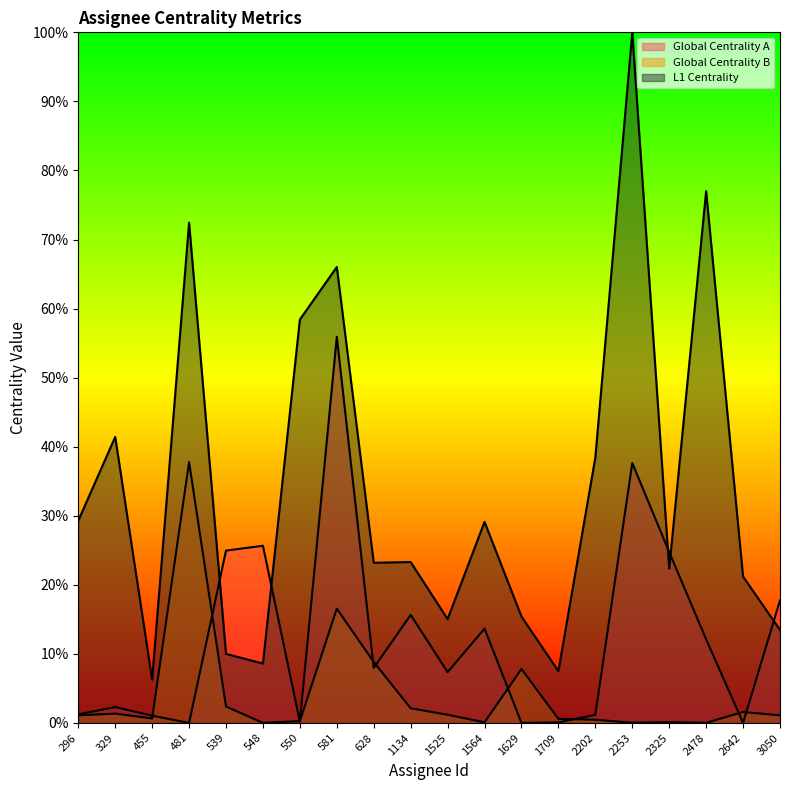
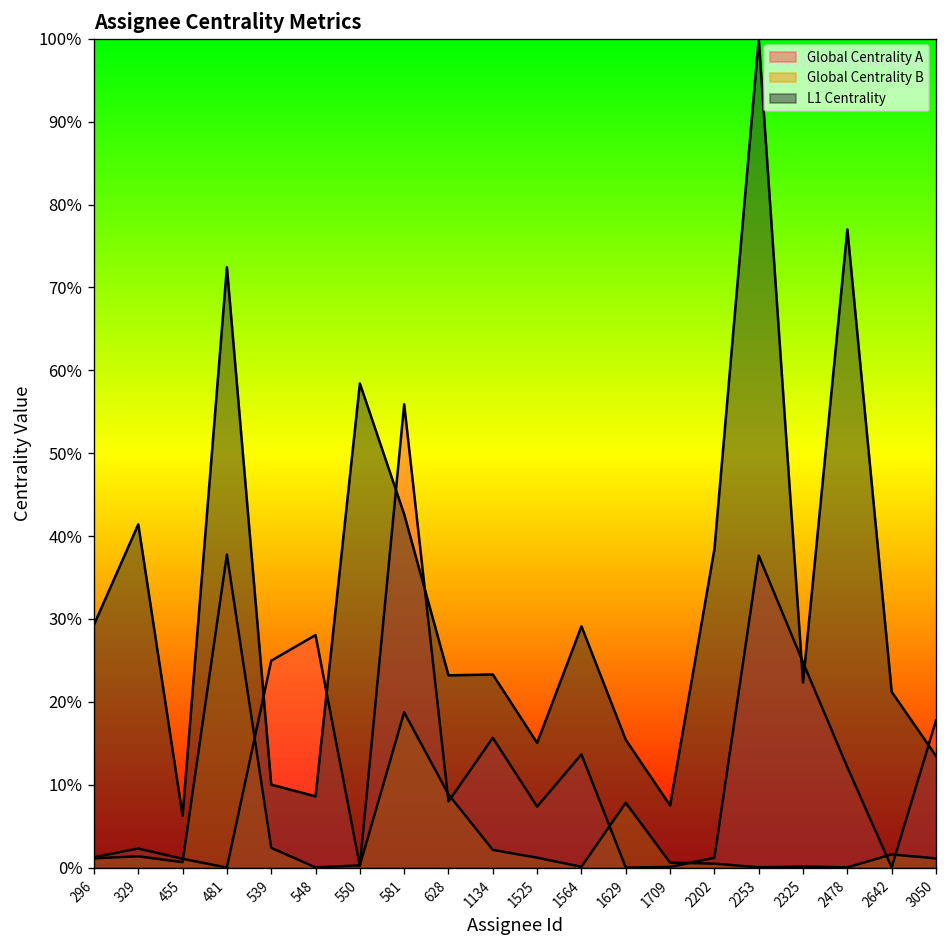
  {
    "Global Centrality A": {
      "329": "2%",
      "455": "1%",
      "481": "0%",
      "539": "25%",
-     "548": "26%",
+     "548": "28%",
      "581": "56%",
      "628": "8%",
      "1134": "16%",
      "1525": "7%",
      "1564": "14%",
      "1629": "0%",
      "1709": "0%",
      "2202": "1%",
      "2253": "38%",
      "2325": "25%",
      "2478": "12%",
      "2642": "0%",
      "3050": "18%"
    },
    "Global Centrality B": {
      "329": "1%",
      "455": "1%",
      "481": "38%",
      "539": "2%",
      "548": "0%",
-     "581": "17%",
+     "581": "19%",
      "628": "9%",
      "1134": "2%",
      "1525": "1%",
      "1564": "0%",
      "1629": "8%",
      "1709": "1%",
      "2202": "0%",
      "2253": "0%",
      "2325": "0%",
      "2478": "0%",
      "2642": "2%",
      "3050": "1%"
    },
    "L1 Centrality": {
      "296": "29%",
      "329": "41%",
      "455": "6%",
      "481": "72%",
      "539": "10%",
      "548": "9%",
      "550": "58%",
-     "581": "66%",
+     "581": "43%",
      "628": "23%",
      "1134": "23%",
      "1525": "15%",
      "1564": "29%",
      "1629": "15%",
      "1709": "7%",
      "2202": "38%",
      "2253": "100%",
      "2325": "22%",
      "2478": "77%",
      "2642": "21%",
      "3050": "13%"
    }
  }
